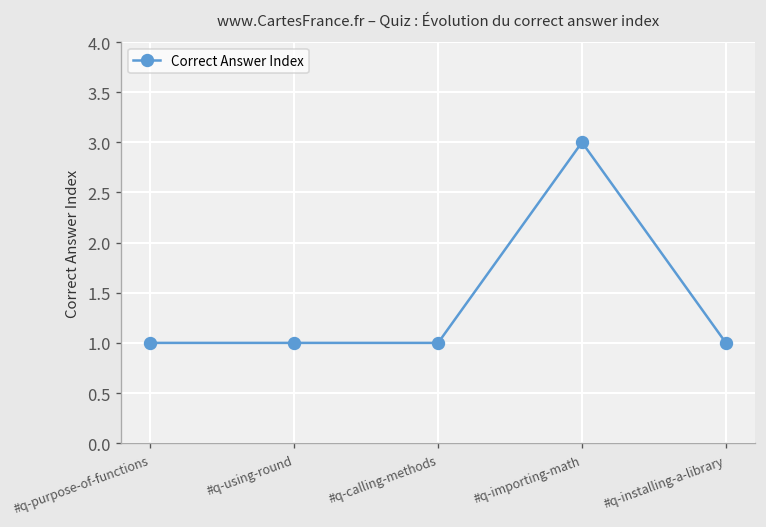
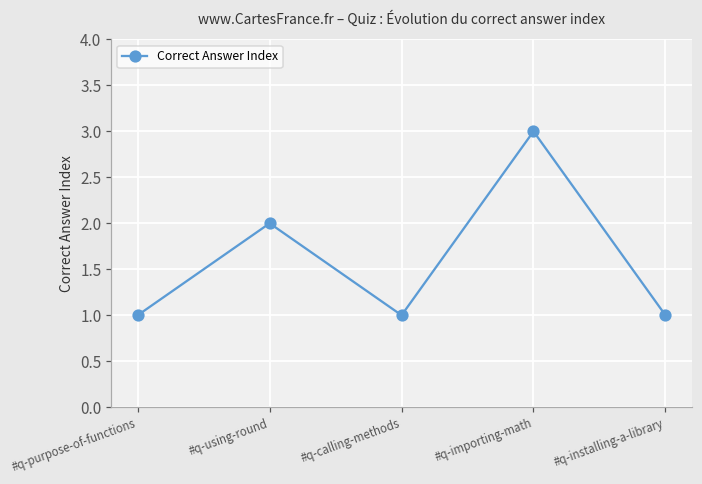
  {
    "#q-purpose-of-functions": 1,
-   "#q-using-round": 1,
+   "#q-using-round": 2,
    "#q-calling-methods": 1,
    "#q-importing-math": 3,
    "#q-installing-a-library": 1
  }
